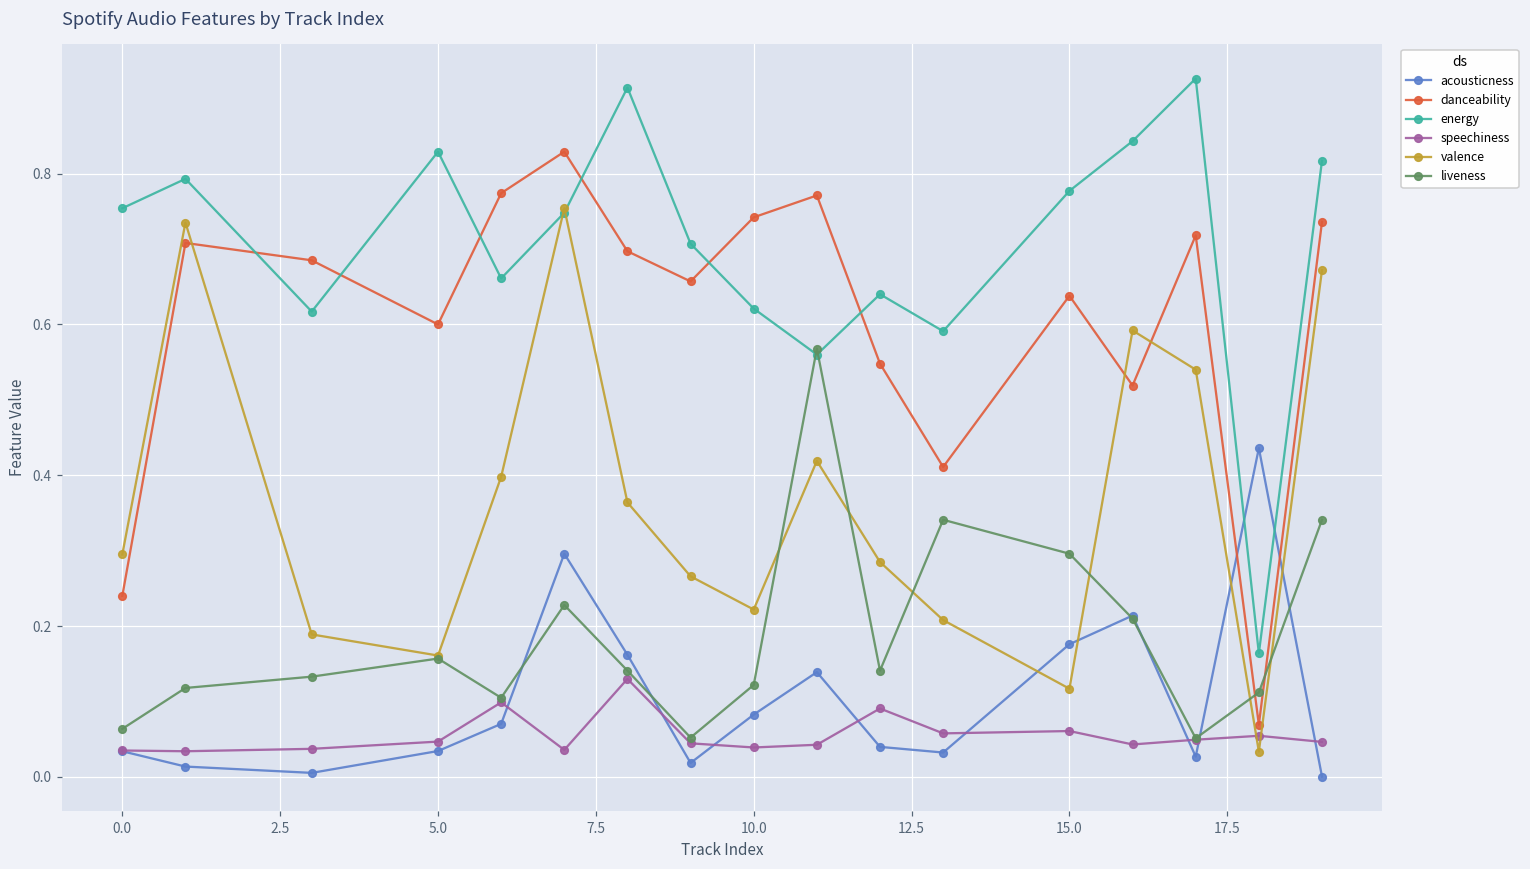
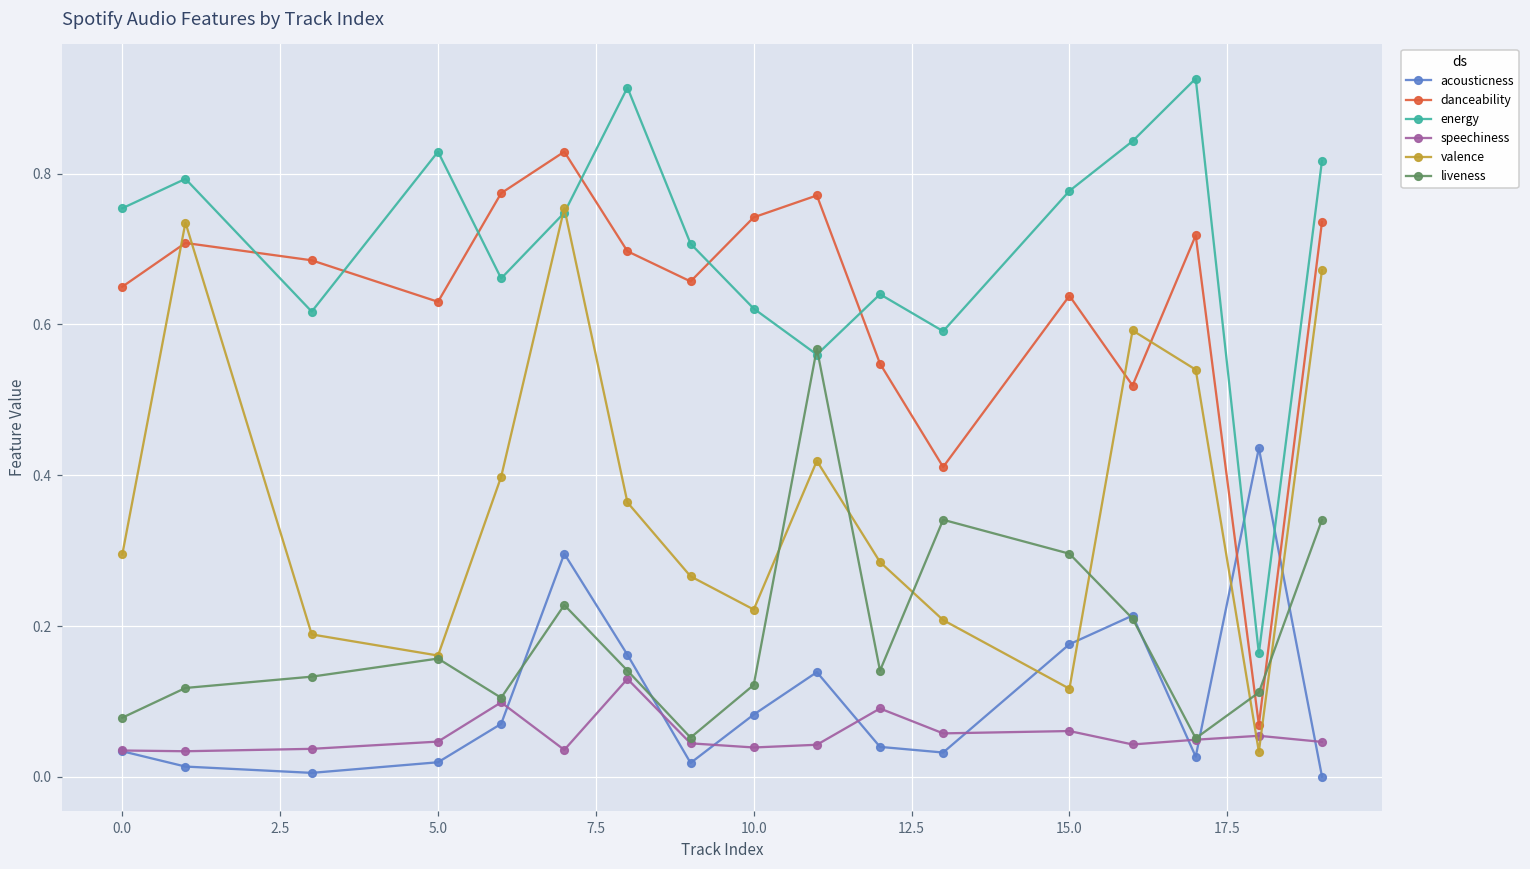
  {
    "acousticness": {
-     "5.0": 0.03,
+     "5.0": 0.02,
      "10.0": 0.08,
      "15.0": 0.18
    },
    "danceability": {
-     "0.0": 0.24,
-     "5.0": 0.60,
+     "0.0": 0.65,
+     "5.0": 0.63,
      "10.0": 0.74,
      "15.0": 0.64
    },
    "energy": {
      "0.0": 0.75,
      "5.0": 0.83,
      "10.0": 0.62,
      "15.0": 0.78
    },
    "speechiness": {
      "5.0": 0.05,
      "10.0": 0.04,
      "15.0": 0.06
    },
    "valence": {
      "0.0": 0.30,
      "5.0": 0.16,
      "10.0": 0.22,
      "15.0": 0.12
    },
    "liveness": {
-     "0.0": 0.06,
+     "0.0": 0.08,
      "5.0": 0.16,
      "10.0": 0.12,
      "15.0": 0.30
    }
  }
